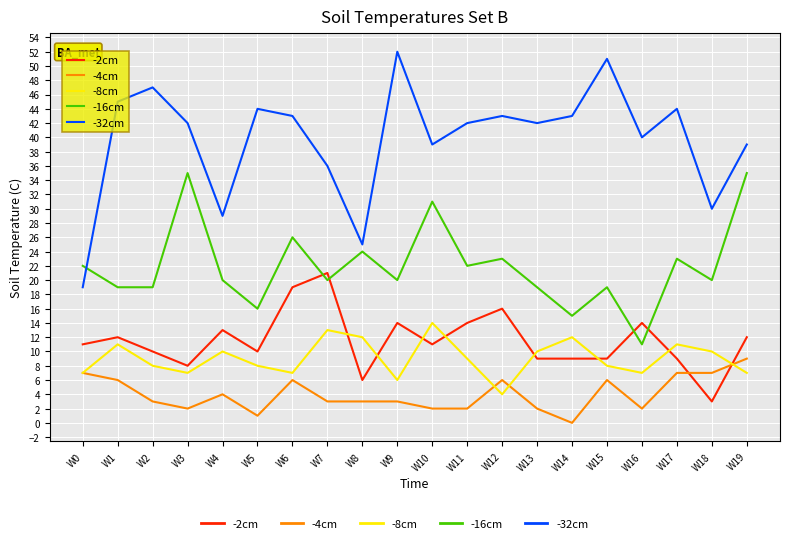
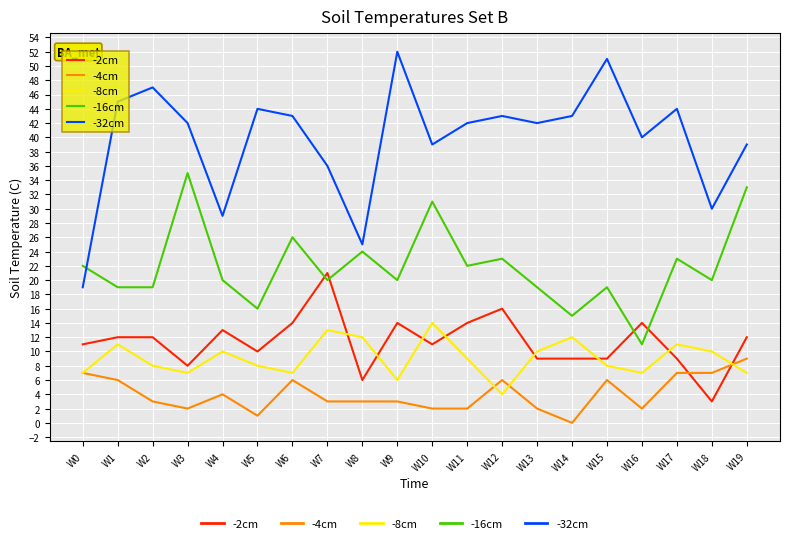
  {
    "-2cm": {
      "W0": 11,
      "W1": 12,
-     "W2": 10,
+     "W2": 12,
      "W3": 8,
      "W4": 13,
      "W5": 10,
-     "W6": 19,
+     "W6": 14,
      "W7": 21,
      "W8": 6,
      "W9": 14,
      "W10": 11,
      "W11": 14,
      "W12": 16,
      "W13": 9,
      "W14": 9,
      "W15": 9,
      "W16": 14,
      "W17": 9,
      "W18": 3,
      "W19": 12
    },
    "-4cm": {
      "W1": 6,
      "W2": 3,
      "W3": 2,
      "W4": 4,
      "W5": 1,
      "W6": 6,
      "W7": 3,
      "W8": 3,
      "W9": 3,
      "W10": 2,
      "W11": 2,
      "W12": 6,
      "W13": 2,
      "W14": 0,
      "W15": 6,
      "W16": 2,
      "W17": 7,
      "W18": 7,
      "W19": 9
    },
    "-8cm": {
      "W1": 11,
      "W2": 8,
      "W3": 7,
      "W4": 10,
      "W5": 8,
      "W6": 7,
      "W7": 13,
      "W8": 12,
      "W9": 6,
      "W10": 14,
      "W11": 9,
      "W12": 4,
      "W13": 10,
      "W14": 12,
      "W15": 8,
      "W16": 7,
      "W17": 11,
      "W18": 10,
      "W19": 7
    },
    "-16cm": {
      "W0": 22,
      "W1": 19,
      "W2": 19,
      "W3": 35,
      "W4": 20,
      "W5": 16,
      "W6": 26,
      "W7": 20,
      "W8": 24,
      "W9": 20,
      "W10": 31,
      "W11": 22,
      "W12": 23,
      "W13": 19,
      "W14": 15,
      "W15": 19,
      "W16": 11,
      "W17": 23,
      "W18": 20,
-     "W19": 35
+     "W19": 33
    },
    "-32cm": {
      "W0": 19,
      "W2": 47,
      "W3": 42,
      "W4": 29,
      "W5": 44,
      "W6": 43,
      "W7": 36,
      "W8": 25,
      "W9": 52,
      "W10": 39,
      "W11": 42,
      "W12": 43,
      "W13": 42,
      "W14": 43,
      "W15": 51,
      "W16": 40,
      "W17": 44,
      "W18": 30,
      "W19": 39
    }
  }
